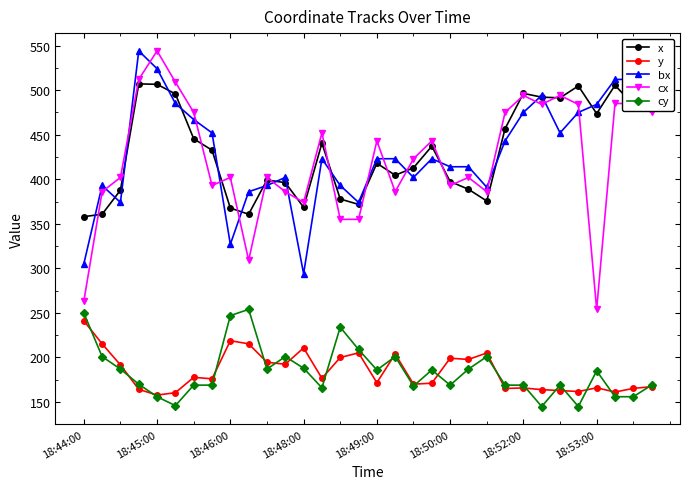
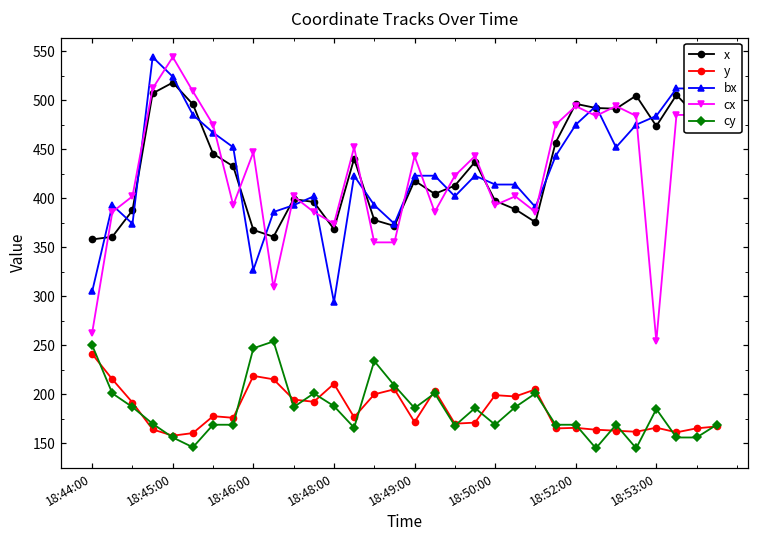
  {
    "x": {
      "18:44:00": 360,
-     "18:45:00": 510,
+     "18:45:00": 520,
      "18:46:00": 370,
      "18:48:00": 370,
      "18:49:00": 420,
      "18:50:00": 400,
      "18:53:00": 470
    },
    "y": {
      "18:44:00": 240,
      "18:46:00": 220,
      "18:48:00": 210,
      "18:49:00": 170,
      "18:50:00": 200,
      "18:52:00": 170,
      "18:53:00": 170
    },
    "bx": {
      "18:44:00": 310,
      "18:45:00": 520,
      "18:46:00": 330,
      "18:48:00": 290,
      "18:49:00": 420,
      "18:50:00": 410,
      "18:52:00": 480,
      "18:53:00": 480
    },
    "cx": {
      "18:44:00": 260,
      "18:45:00": 540,
-     "18:46:00": 400,
+     "18:46:00": 450,
      "18:48:00": 370,
      "18:49:00": 440,
      "18:50:00": 390,
      "18:53:00": 250
    },
    "cy": {
      "18:44:00": 250,
      "18:46:00": 250,
      "18:48:00": 190,
      "18:49:00": 190,
      "18:50:00": 170,
      "18:52:00": 170,
      "18:53:00": 190
    }
  }
